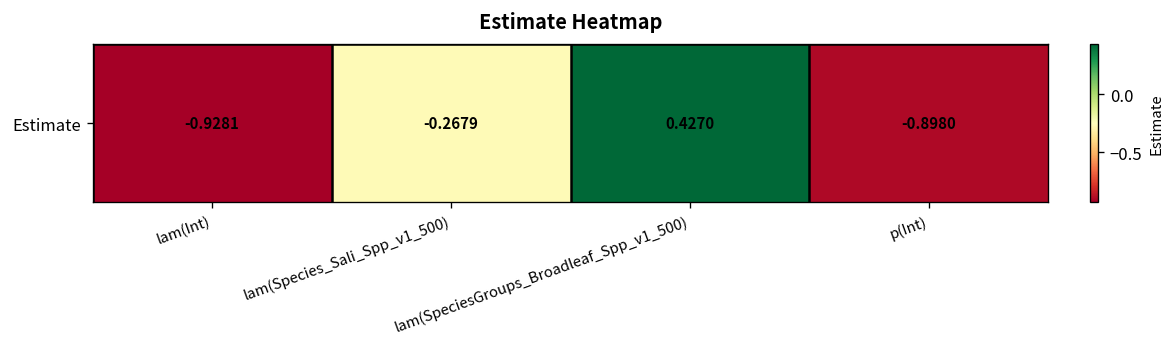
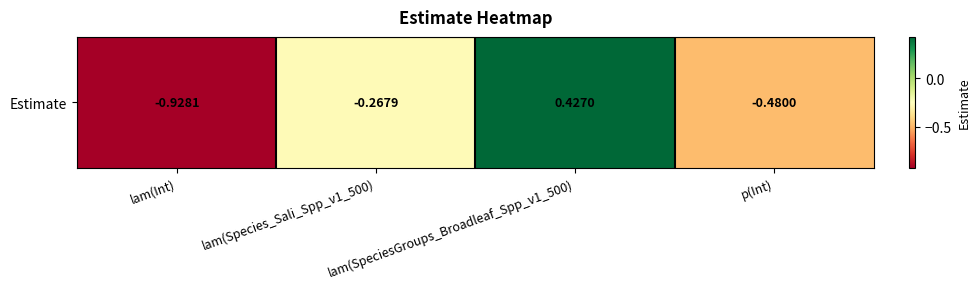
  {
    "Estimate": {
      "lam(Int)": -0.9281,
      "lam(Species_Sali_Spp_v1_500)": -0.2679,
      "lam(SpeciesGroups_Broadleaf_Spp_v1_500)": 0.4270,
-     "p(Int)": -0.8980
+     "p(Int)": -0.4800
    }
  }
